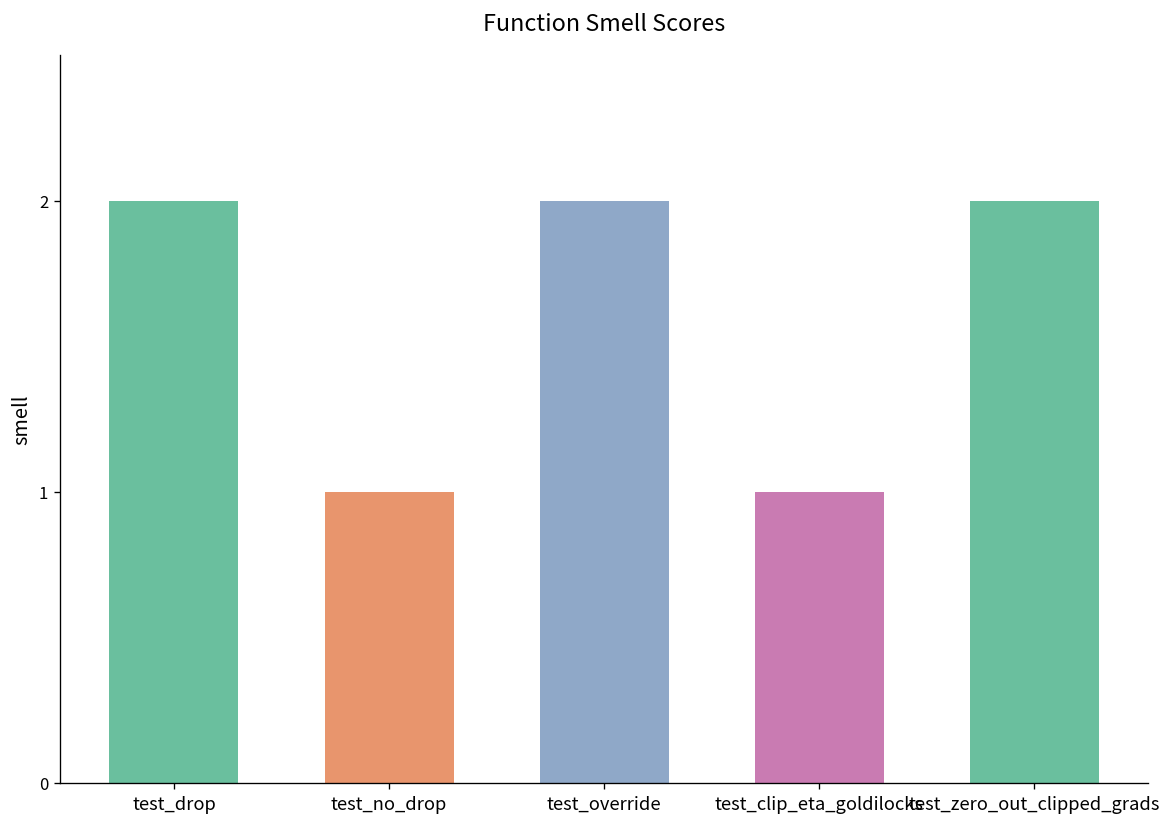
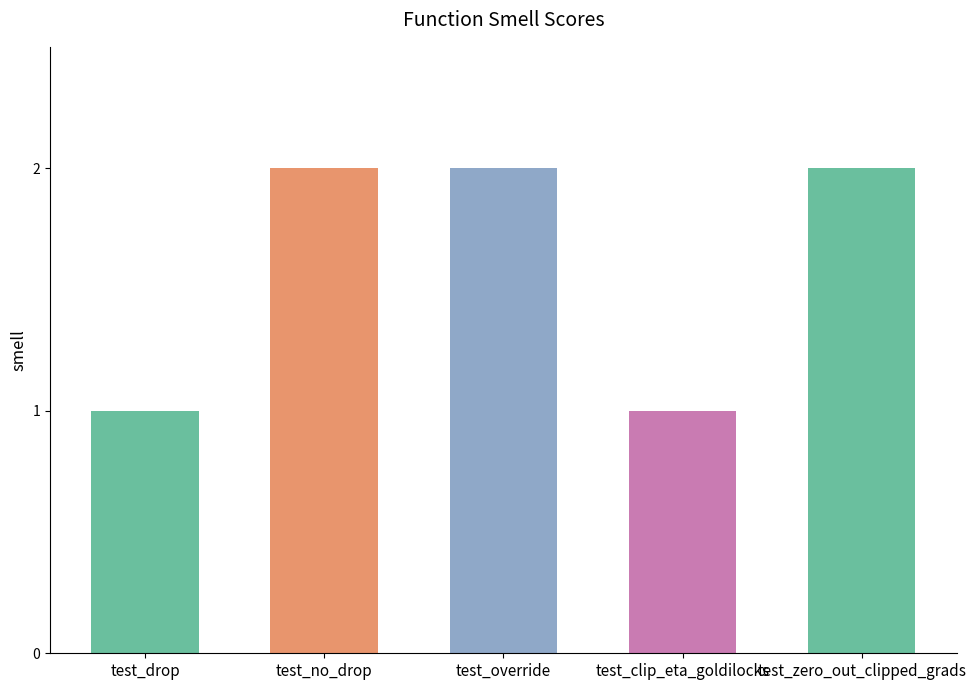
  {
-   "test_drop": 2,
-   "test_no_drop": 1,
+   "test_drop": 1,
+   "test_no_drop": 2,
    "test_override": 2,
    "test_clip_eta_goldilocks": 1,
    "test_zero_out_clipped_grads": 2
  }
